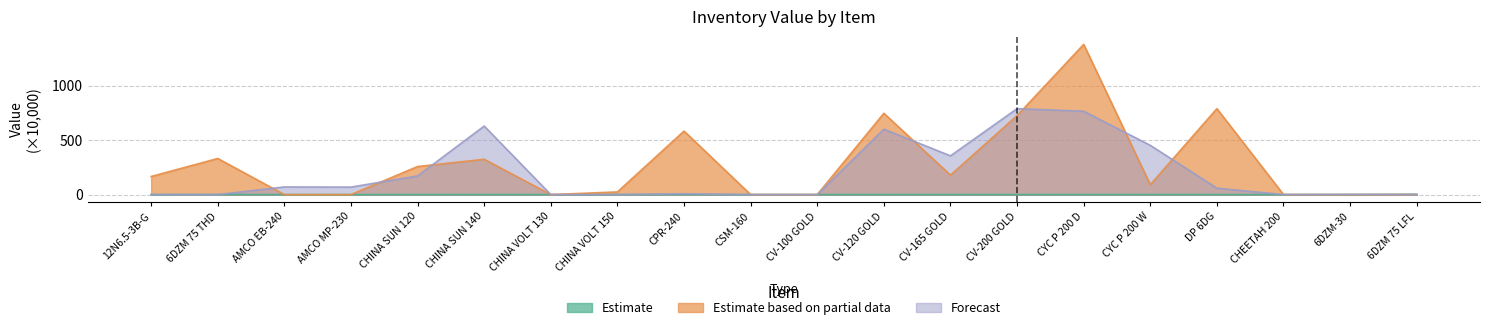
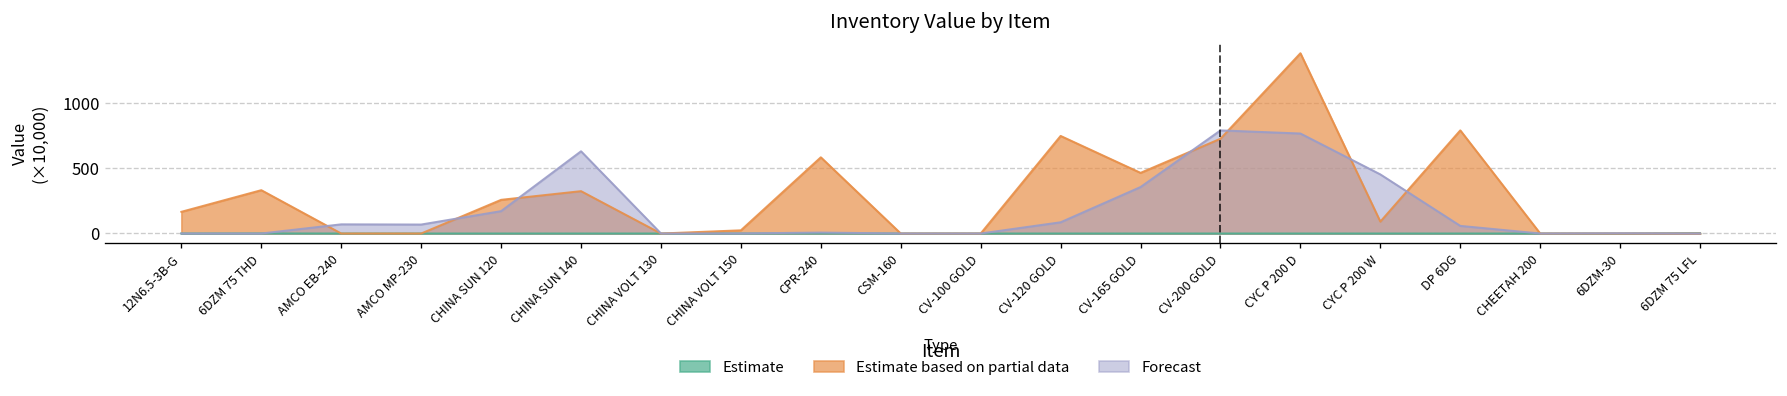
  {
    "Estimate": {
      "CHINA SUN 120": 0,
      "CHINA SUN 140": 0,
      "CV-120 GOLD": 0,
      "CV-165 GOLD": 0,
      "CV-200 GOLD": 0,
      "CYC P 200 D": 0,
      "CYC P 200 W": 0,
      "DP 6DG": 0
    },
    "Estimate based on partial data": {
      "12N6.5-3B-G": 170,
      "6DZM 75 THD": 330,
      "CHINA SUN 120": 260,
      "CHINA SUN 140": 320,
      "CHINA VOLT 150": 20,
      "CPR-240": 580,
      "CV-120 GOLD": 750,
-     "CV-165 GOLD": 180,
+     "CV-165 GOLD": 470,
      "CV-200 GOLD": 730,
      "CYC P 200 D": 1380,
      "CYC P 200 W": 90,
      "DP 6DG": 790
    },
    "Forecast": {
      "AMCO EB-240": 70,
      "AMCO MP-230": 70,
      "CHINA SUN 120": 170,
      "CHINA SUN 140": 630,
-     "CV-120 GOLD": 600,
+     "CV-120 GOLD": 90,
      "CV-165 GOLD": 360,
      "CV-200 GOLD": 790,
      "CYC P 200 D": 770,
      "CYC P 200 W": 450,
      "DP 6DG": 60
    }
  }
